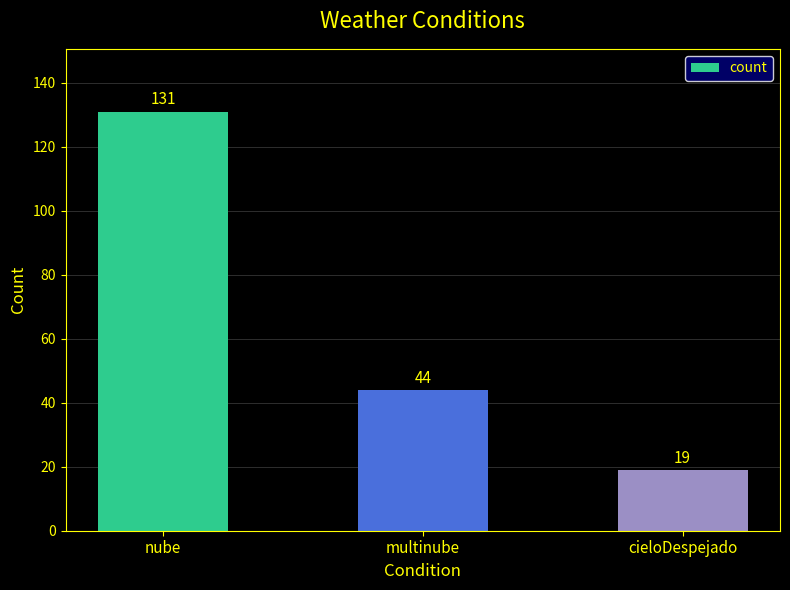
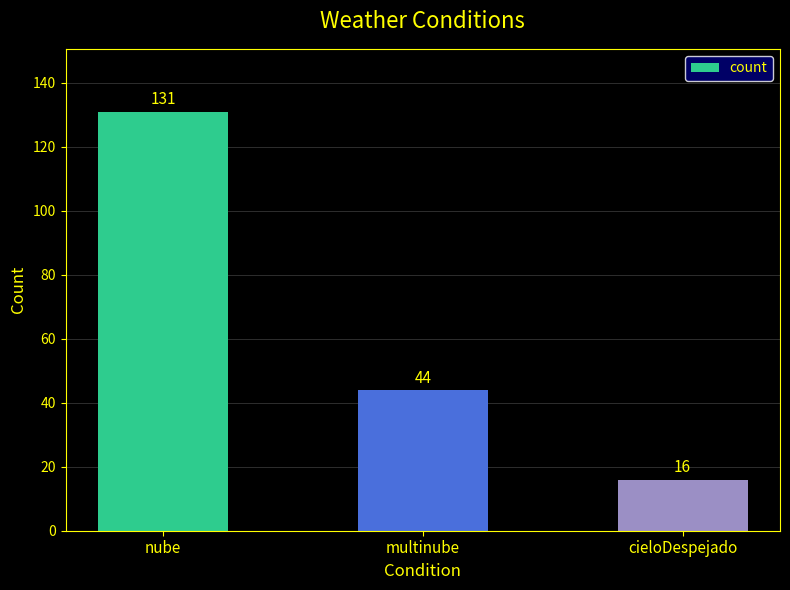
  {
    "nube": 131,
    "multinube": 44,
-   "cieloDespejado": 19
+   "cieloDespejado": 16
  }
